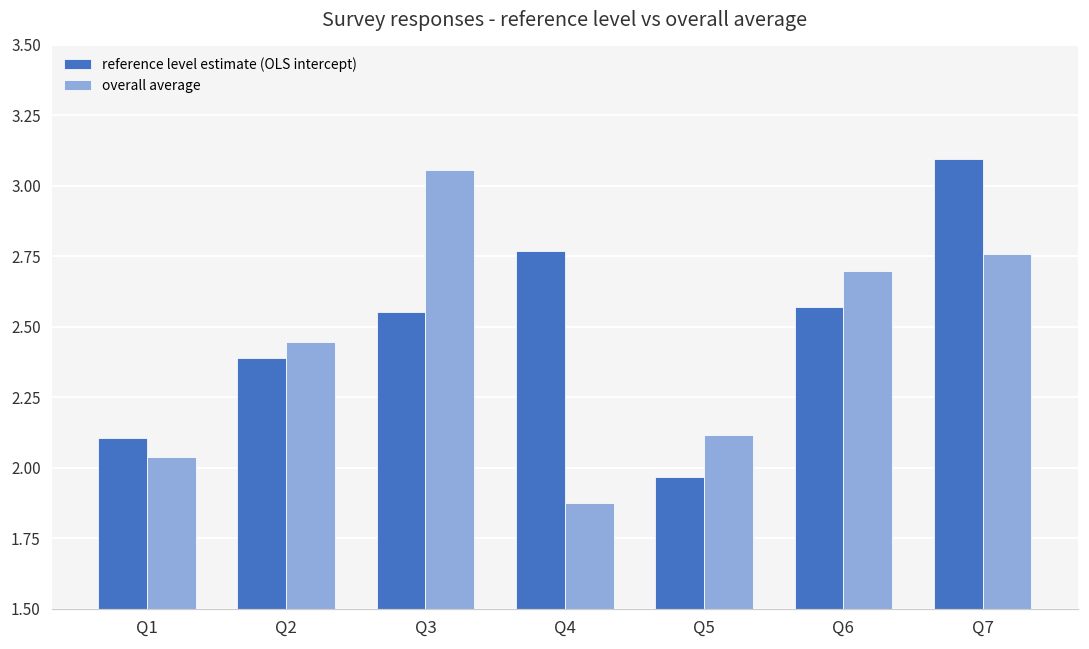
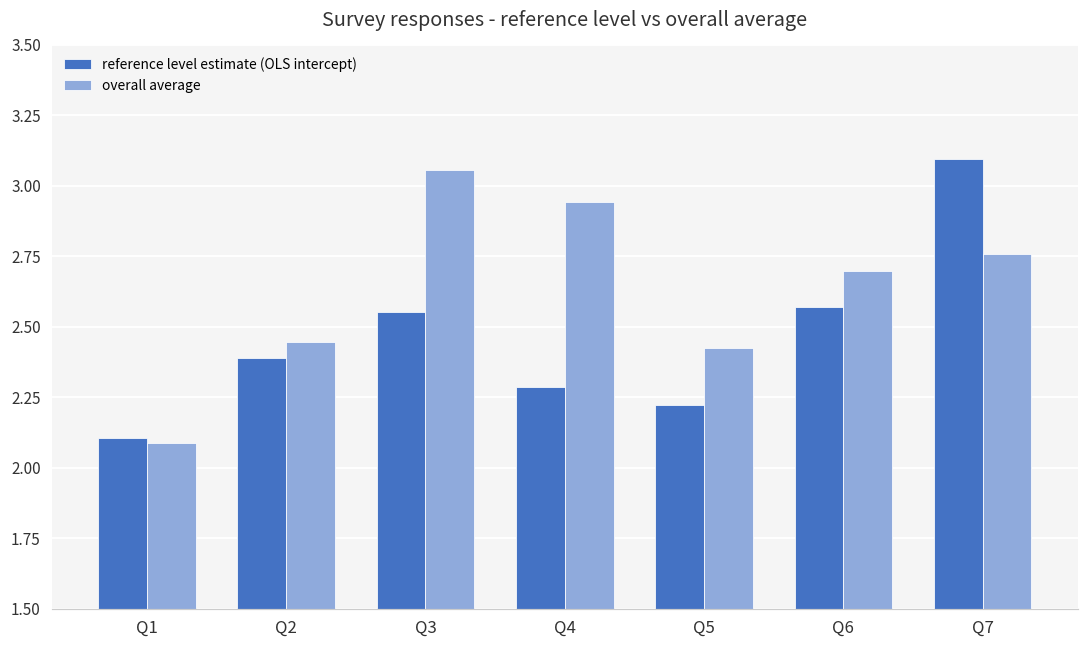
  {
    "reference level estimate (OLS intercept)": {
      "Q1": 2.11,
      "Q2": 2.39,
      "Q3": 2.55,
-     "Q4": 2.77,
-     "Q5": 1.97,
+     "Q4": 2.29,
+     "Q5": 2.22,
      "Q6": 2.57,
      "Q7": 3.10
    },
    "overall average": {
-     "Q1": 2.04,
+     "Q1": 2.09,
      "Q2": 2.45,
      "Q3": 3.05,
-     "Q4": 1.88,
-     "Q5": 2.11,
+     "Q4": 2.94,
+     "Q5": 2.43,
      "Q6": 2.70,
      "Q7": 2.76
    }
  }
